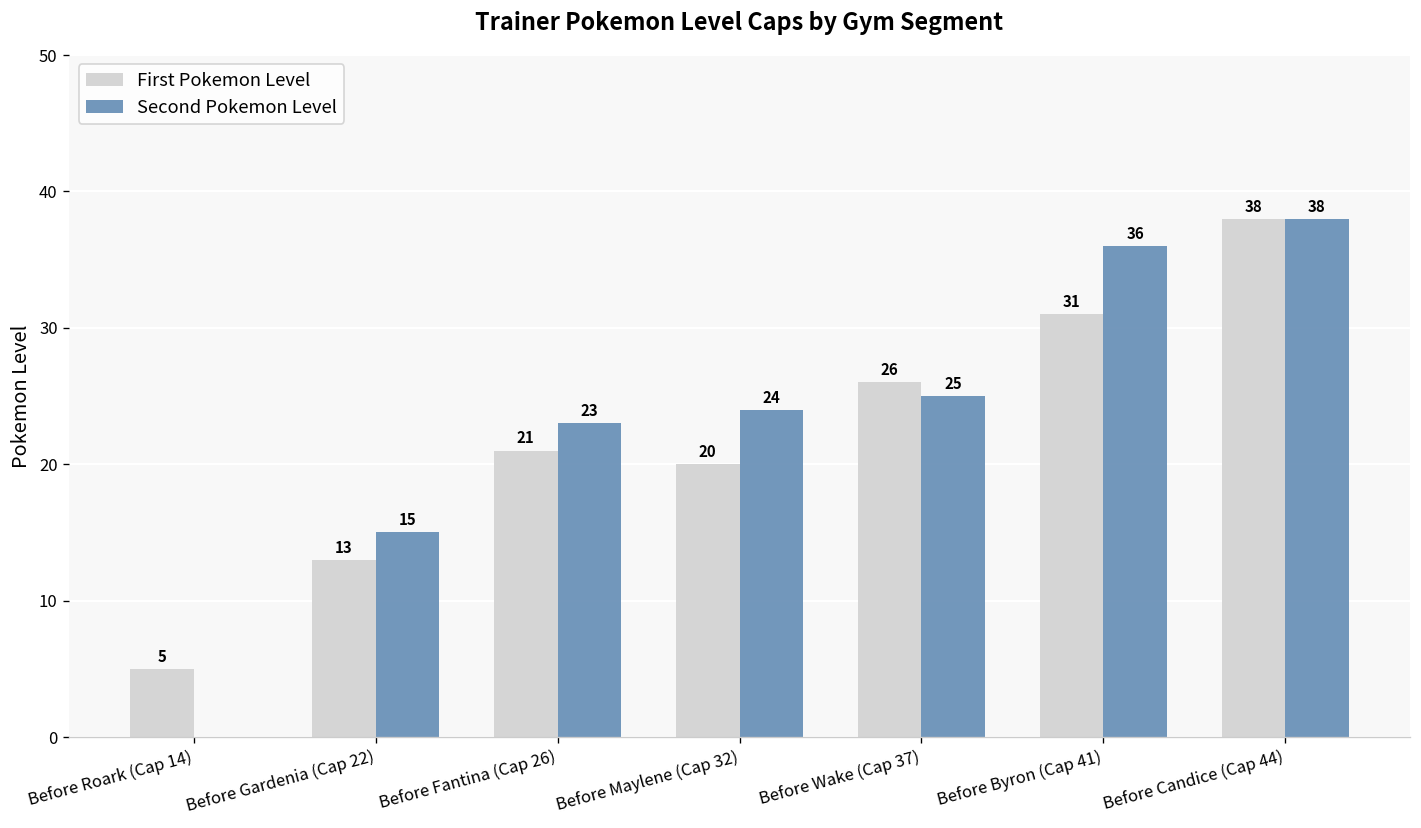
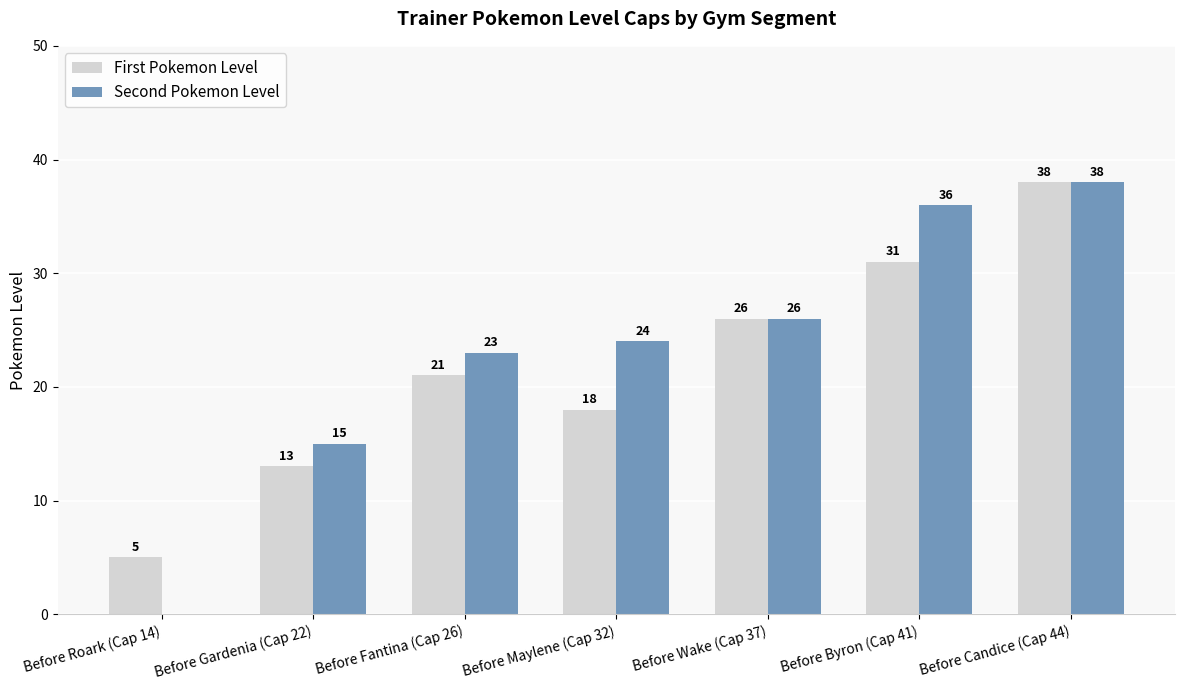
  {
    "First Pokemon Level": {
      "Before Roark (Cap 14)": 5,
      "Before Gardenia (Cap 22)": 13,
      "Before Fantina (Cap 26)": 21,
-     "Before Maylene (Cap 32)": 20,
+     "Before Maylene (Cap 32)": 18,
      "Before Wake (Cap 37)": 26,
      "Before Byron (Cap 41)": 31,
      "Before Candice (Cap 44)": 38
    },
    "Second Pokemon Level": {
      "Before Gardenia (Cap 22)": 15,
      "Before Fantina (Cap 26)": 23,
      "Before Maylene (Cap 32)": 24,
-     "Before Wake (Cap 37)": 25,
+     "Before Wake (Cap 37)": 26,
      "Before Byron (Cap 41)": 36,
      "Before Candice (Cap 44)": 38
    }
  }
